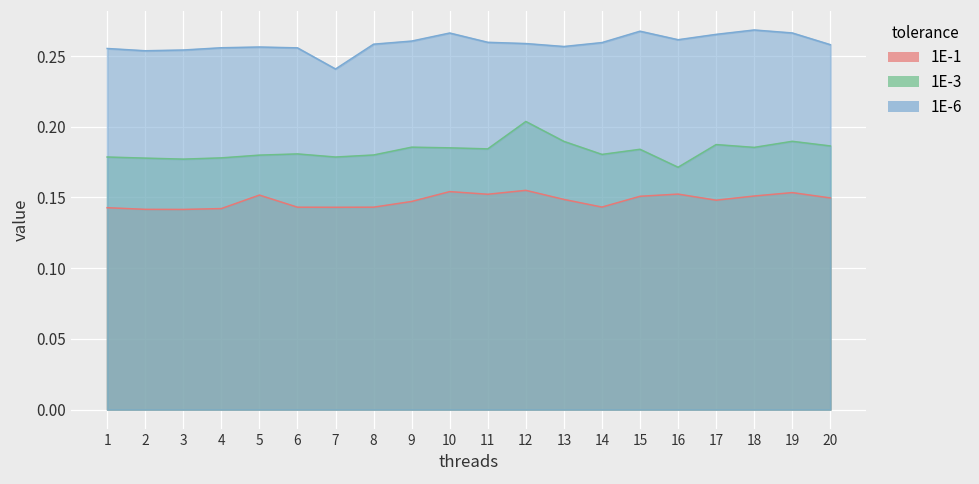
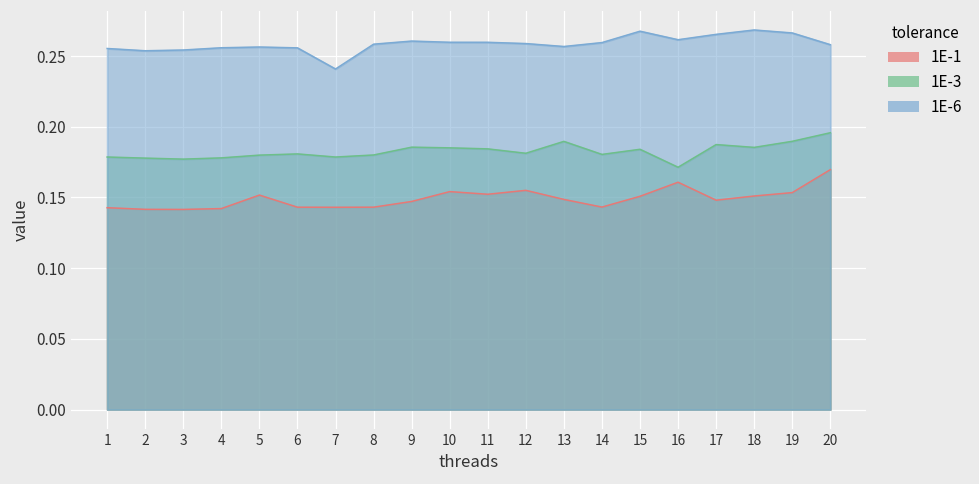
  {
    "1E-1": {
      "1": 0.143,
      "2": 0.142,
      "3": 0.142,
      "4": 0.142,
      "5": 0.152,
      "6": 0.143,
      "7": 0.143,
      "8": 0.143,
      "9": 0.147,
      "10": 0.154,
      "11": 0.152,
      "12": 0.155,
      "13": 0.149,
      "14": 0.143,
      "15": 0.151,
-     "16": 0.152,
+     "16": 0.161,
      "17": 0.148,
      "18": 0.151,
      "19": 0.153,
-     "20": 0.150
+     "20": 0.170
    },
    "1E-3": {
      "1": 0.179,
      "2": 0.178,
      "3": 0.177,
      "4": 0.178,
      "5": 0.180,
      "6": 0.181,
      "7": 0.179,
      "8": 0.180,
      "9": 0.186,
      "10": 0.185,
      "11": 0.184,
-     "12": 0.204,
+     "12": 0.181,
      "13": 0.190,
      "14": 0.180,
      "15": 0.184,
      "16": 0.171,
      "17": 0.187,
      "18": 0.185,
      "19": 0.190,
-     "20": 0.186
+     "20": 0.196
    },
    "1E-6": {
      "1": 0.255,
      "2": 0.254,
      "3": 0.254,
      "4": 0.256,
      "5": 0.256,
      "6": 0.256,
      "7": 0.241,
      "8": 0.258,
      "9": 0.261,
-     "10": 0.266,
+     "10": 0.260,
      "11": 0.260,
      "12": 0.259,
      "13": 0.257,
      "14": 0.260,
      "15": 0.268,
      "16": 0.262,
      "17": 0.265,
      "18": 0.268,
      "19": 0.266,
      "20": 0.258
    }
  }
